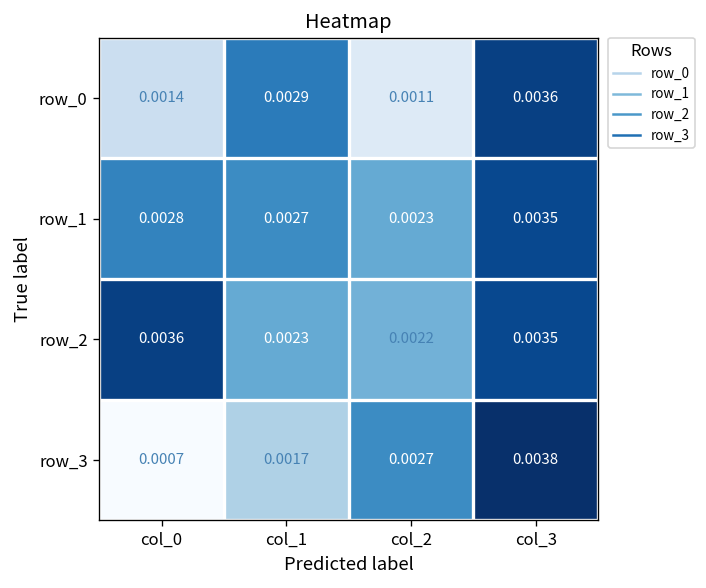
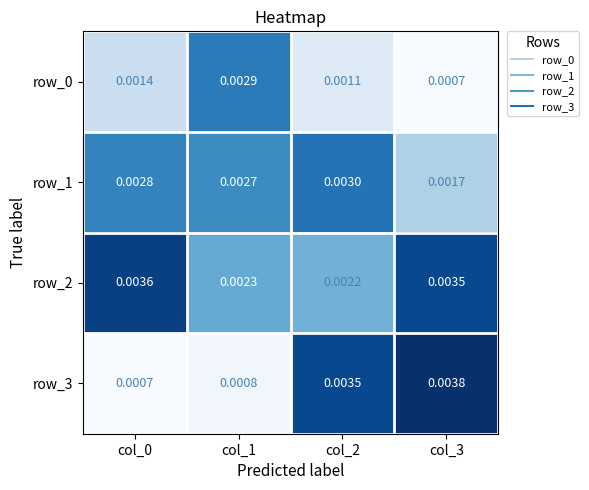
  {
    "row_0": {
      "col_0": 0.0014,
      "col_1": 0.0029,
      "col_2": 0.0011,
-     "col_3": 0.0036
+     "col_3": 0.0007
    },
    "row_1": {
      "col_0": 0.0028,
      "col_1": 0.0027,
-     "col_2": 0.0023,
-     "col_3": 0.0035
+     "col_2": 0.0030,
+     "col_3": 0.0017
    },
    "row_2": {
      "col_0": 0.0036,
      "col_1": 0.0023,
      "col_3": 0.0035
    },
    "row_3": {
      "col_0": 0.0007,
-     "col_1": 0.0017,
-     "col_2": 0.0027,
+     "col_1": 0.0008,
+     "col_2": 0.0035,
      "col_3": 0.0038
    }
  }
